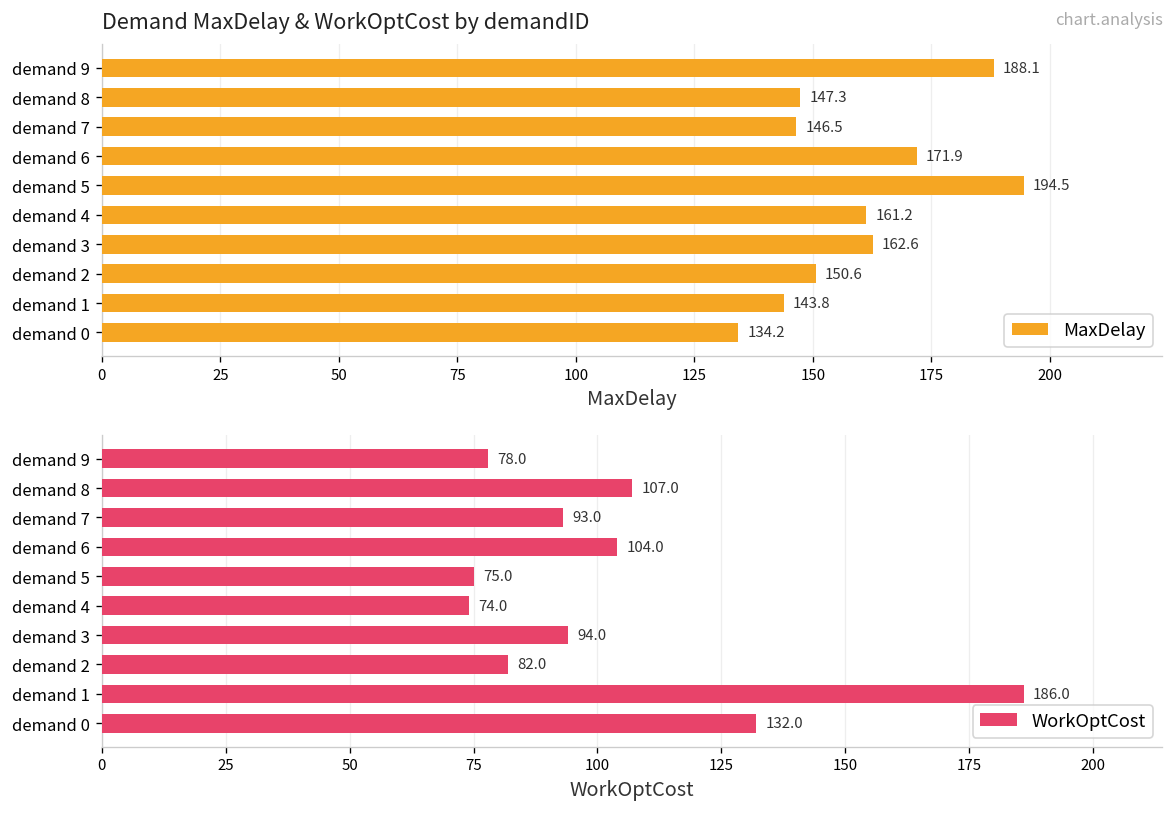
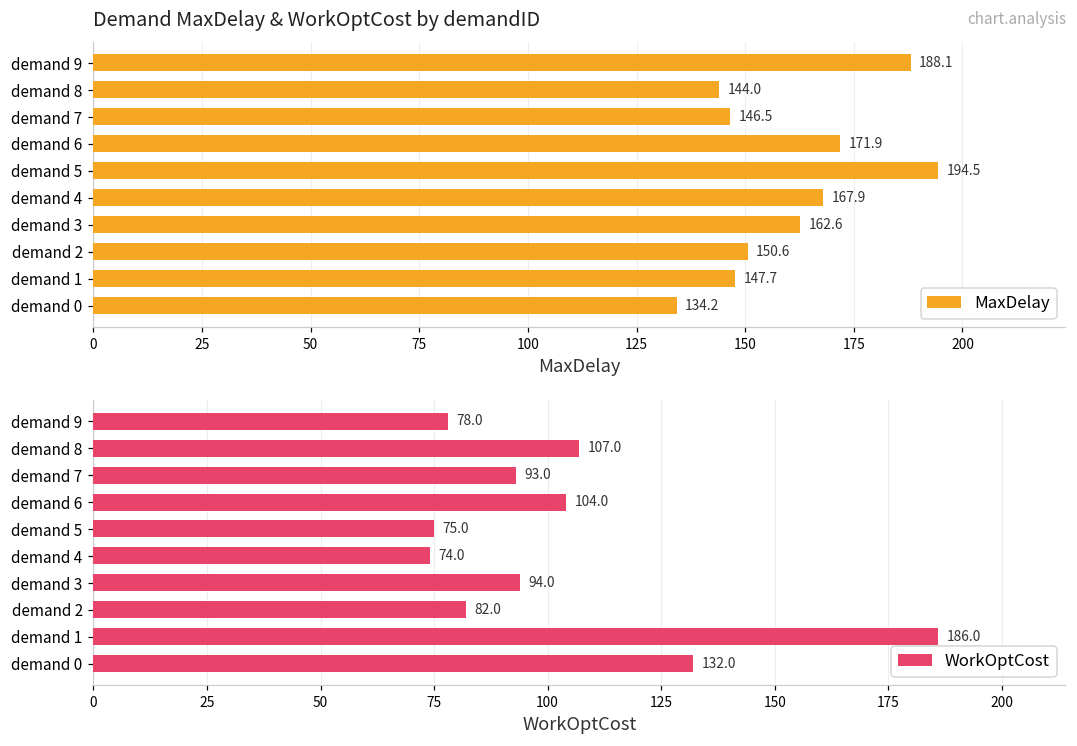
  {
    "Demand MaxDelay & WorkOptCost by demandID": {
      "demand 9": 188.1,
-     "demand 8": 147.3,
+     "demand 8": 144.0,
      "demand 7": 146.5,
      "demand 6": 171.9,
      "demand 5": 194.5,
-     "demand 4": 161.2,
+     "demand 4": 167.9,
      "demand 3": 162.6,
      "demand 2": 150.6,
-     "demand 1": 143.8,
+     "demand 1": 147.7,
      "demand 0": 134.2
    }
  }
